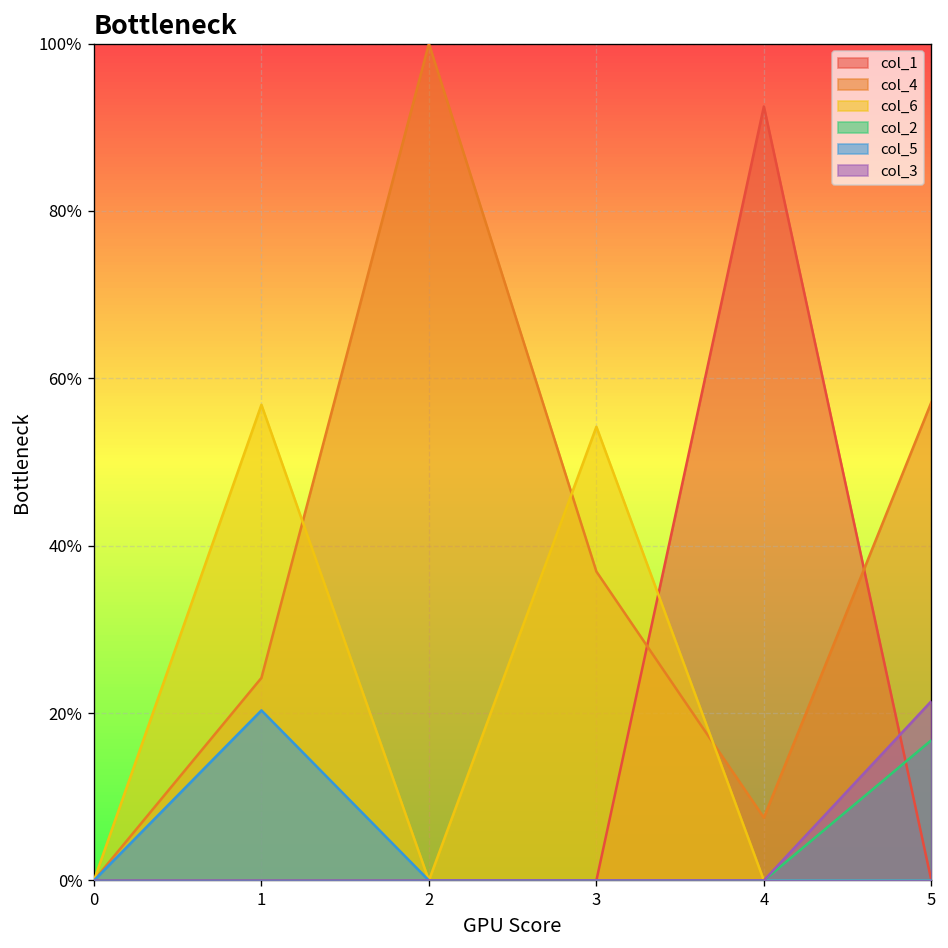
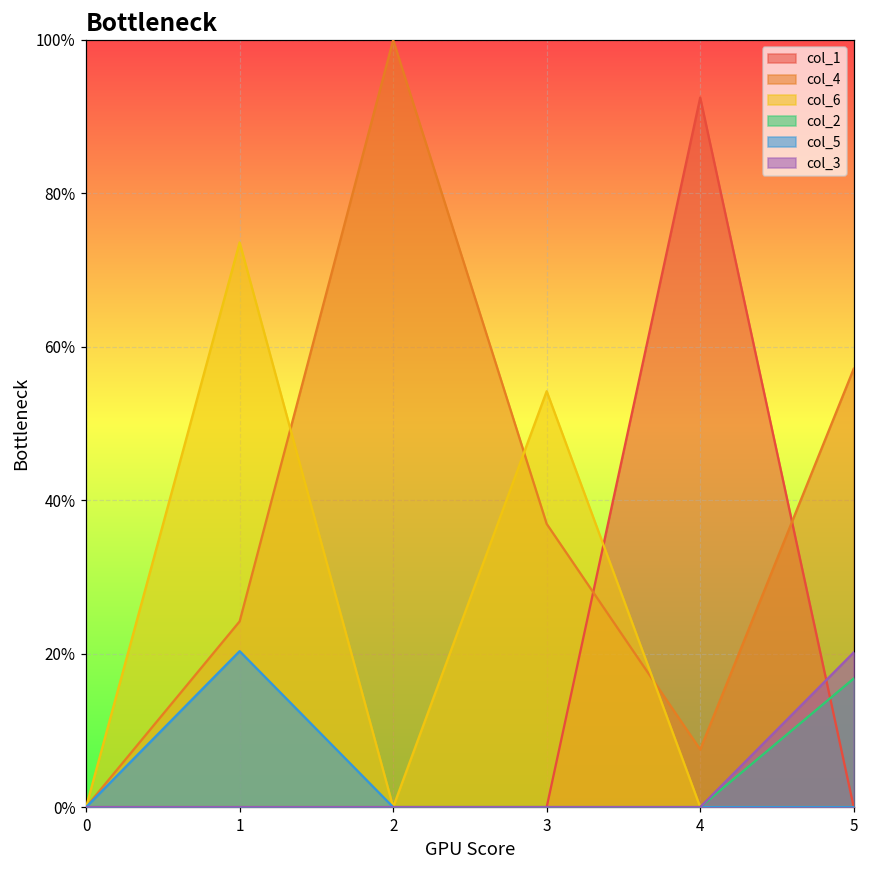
  {
    "col_6": {
-     "1": "57%",
+     "1": "74%",
      "3": "54%"
    },
    "col_2": {
      "5": "17%"
    },
    "col_5": {
      "1": "20%"
    },
    "col_3": {
-     "5": "21%"
+     "5": "20%"
    }
  }
